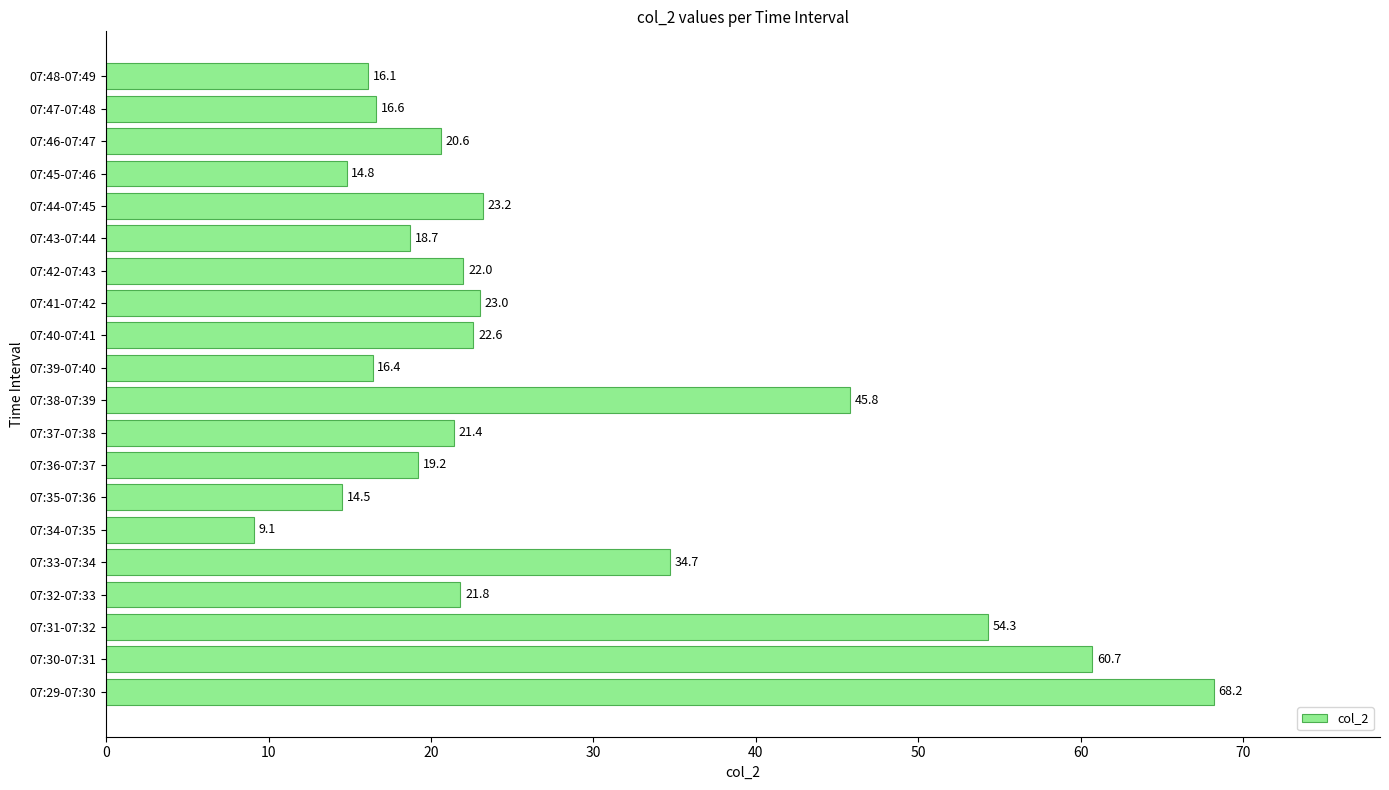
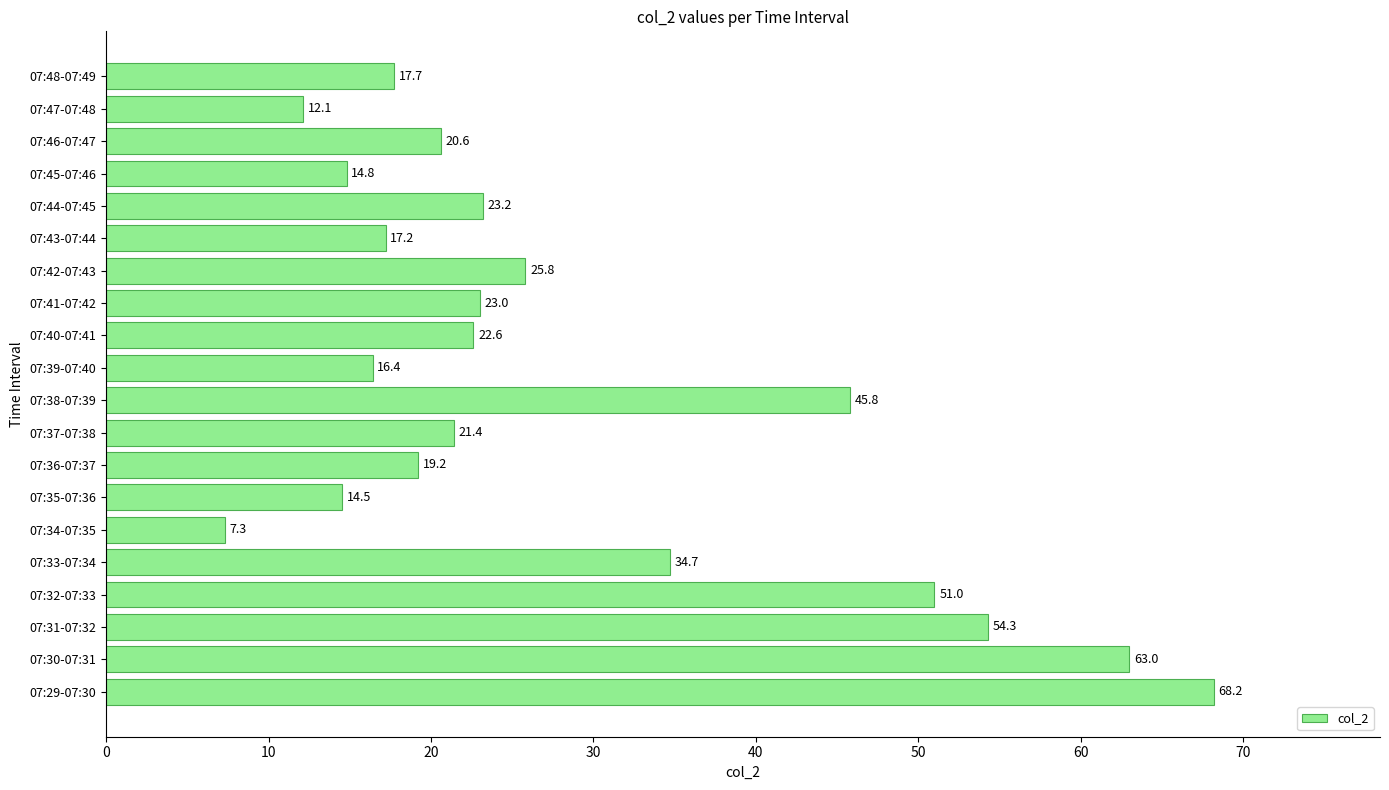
  {
-   "07:48-07:49": 16.1,
-   "07:47-07:48": 16.6,
+   "07:48-07:49": 17.7,
+   "07:47-07:48": 12.1,
    "07:46-07:47": 20.6,
    "07:45-07:46": 14.8,
    "07:44-07:45": 23.2,
-   "07:43-07:44": 18.7,
-   "07:42-07:43": 22.0,
+   "07:43-07:44": 17.2,
+   "07:42-07:43": 25.8,
    "07:41-07:42": 23.0,
    "07:40-07:41": 22.6,
    "07:39-07:40": 16.4,
    "07:38-07:39": 45.8,
    "07:37-07:38": 21.4,
    "07:36-07:37": 19.2,
    "07:35-07:36": 14.5,
-   "07:34-07:35": 9.1,
+   "07:34-07:35": 7.3,
    "07:33-07:34": 34.7,
-   "07:32-07:33": 21.8,
+   "07:32-07:33": 51.0,
    "07:31-07:32": 54.3,
-   "07:30-07:31": 60.7,
+   "07:30-07:31": 63.0,
    "07:29-07:30": 68.2
  }
